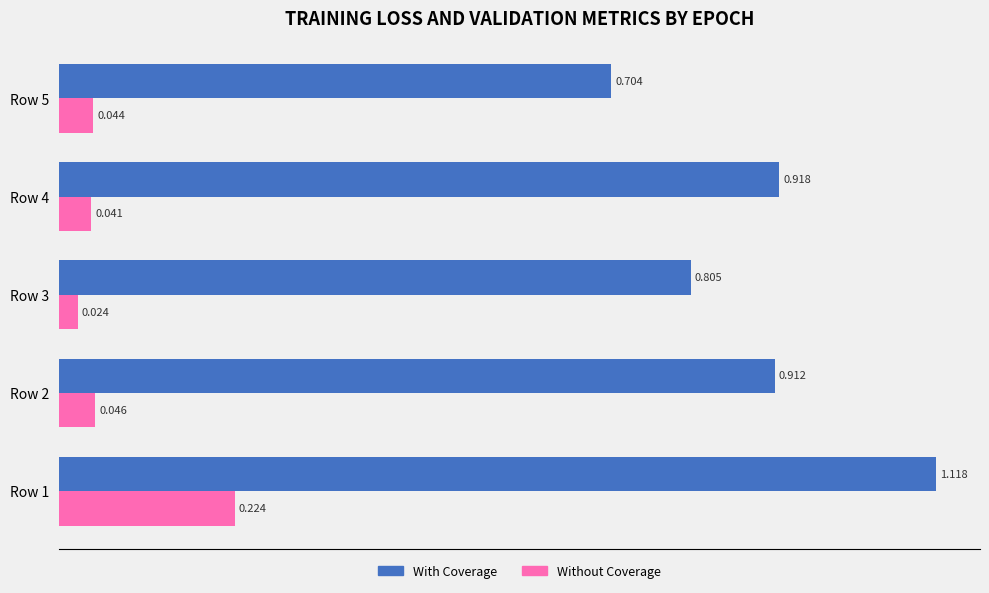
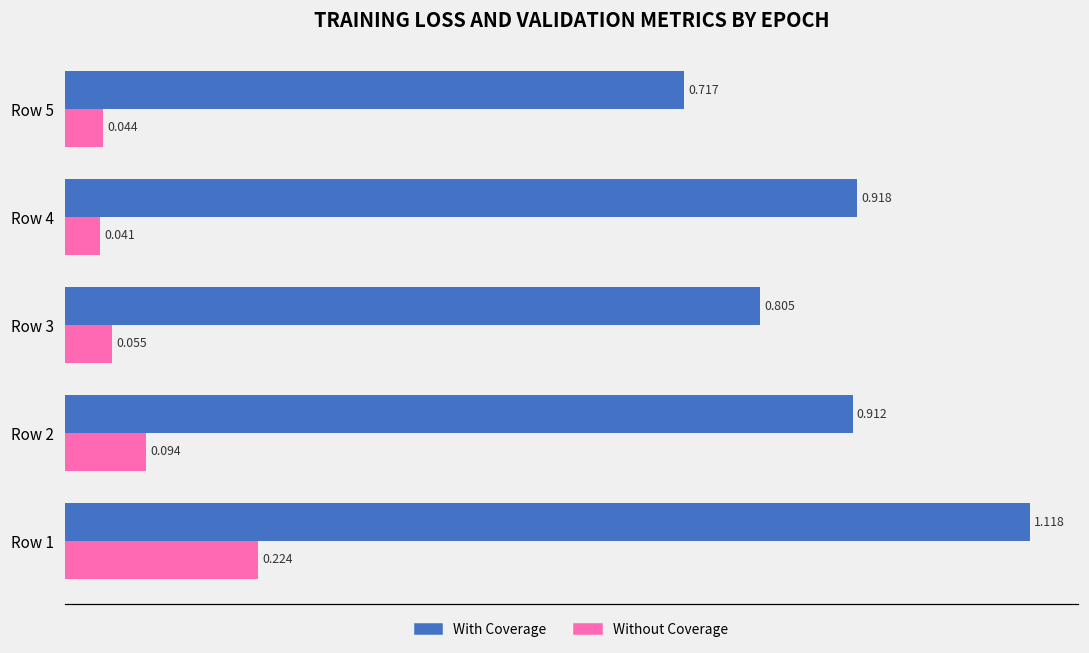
  {
    "With Coverage": {
-     "Row 5": 0.704,
+     "Row 5": 0.717,
      "Row 4": 0.918,
      "Row 3": 0.805,
      "Row 2": 0.912,
      "Row 1": 1.118
    },
    "Without Coverage": {
      "Row 5": 0.044,
      "Row 4": 0.041,
-     "Row 3": 0.024,
-     "Row 2": 0.046,
+     "Row 3": 0.055,
+     "Row 2": 0.094,
      "Row 1": 0.224
    }
  }
